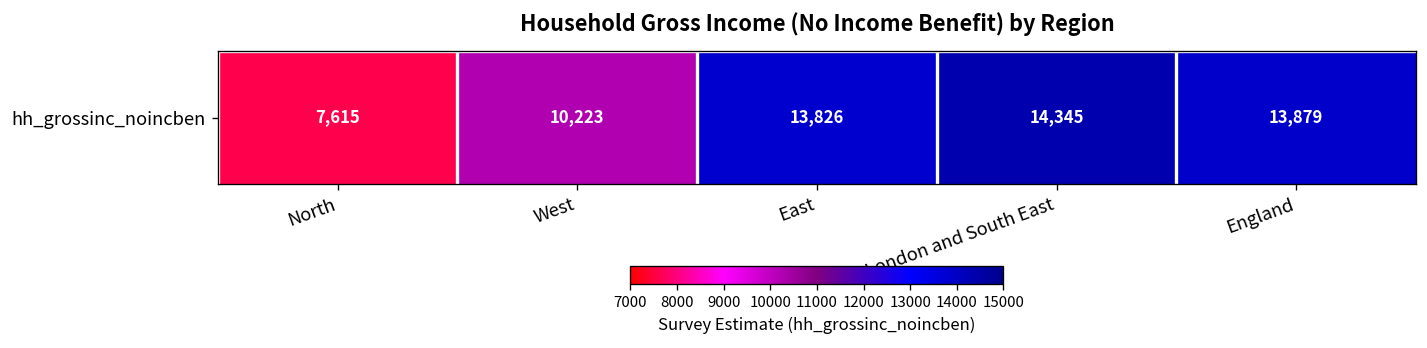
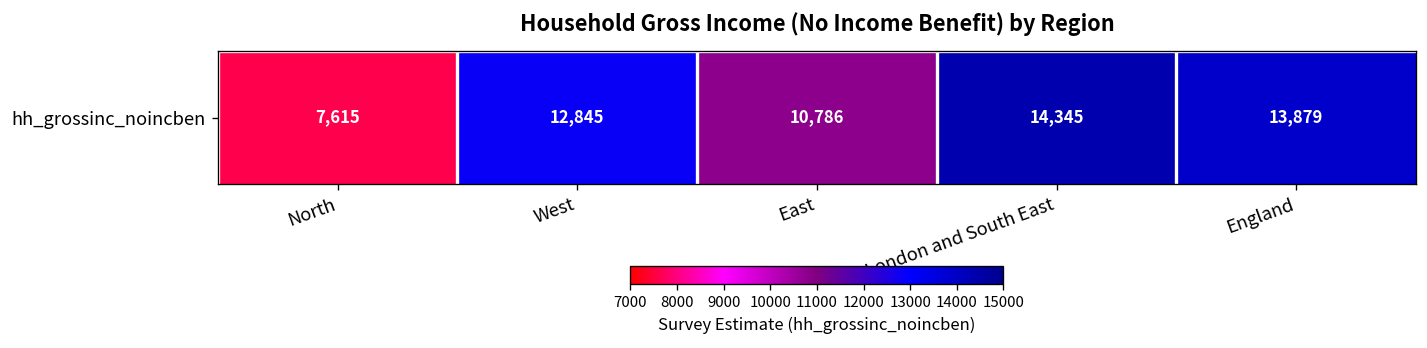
  {
    "hh_grossinc_noincben": {
      "North": "7,615",
-     "West": "10,223",
-     "East": "13,826",
+     "West": "12,845",
+     "East": "10,786",
      "London and South East": "14,345",
      "England": "13,879"
    }
  }
